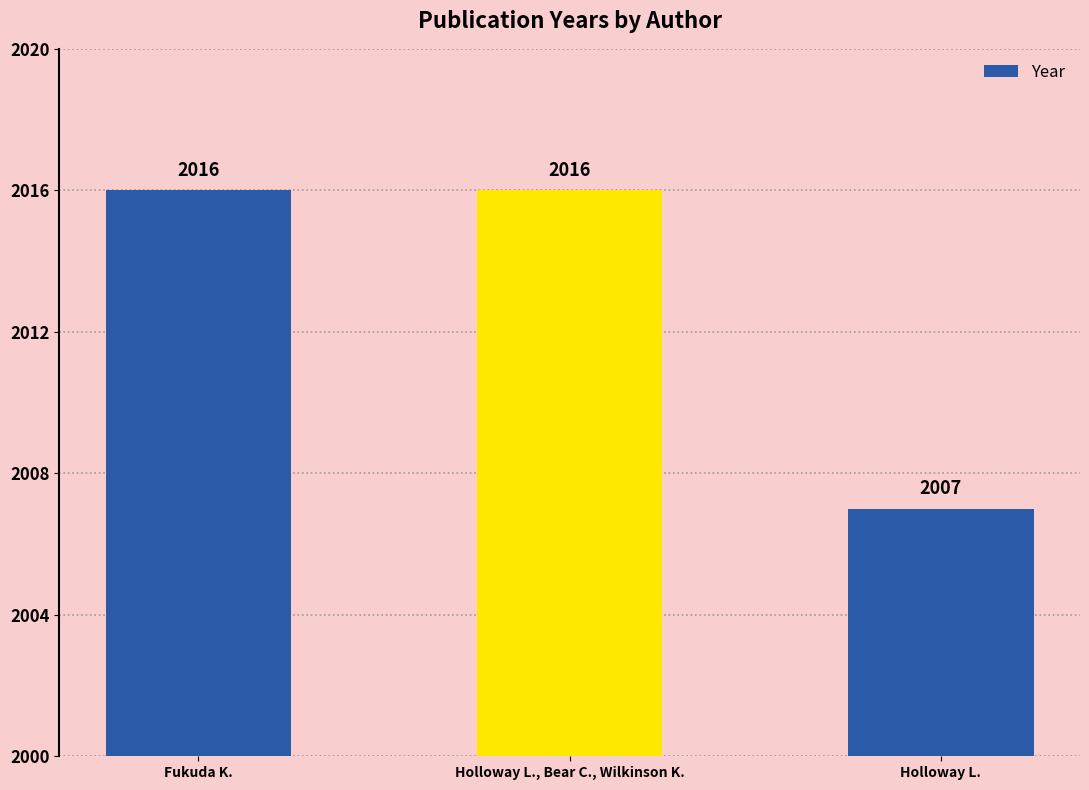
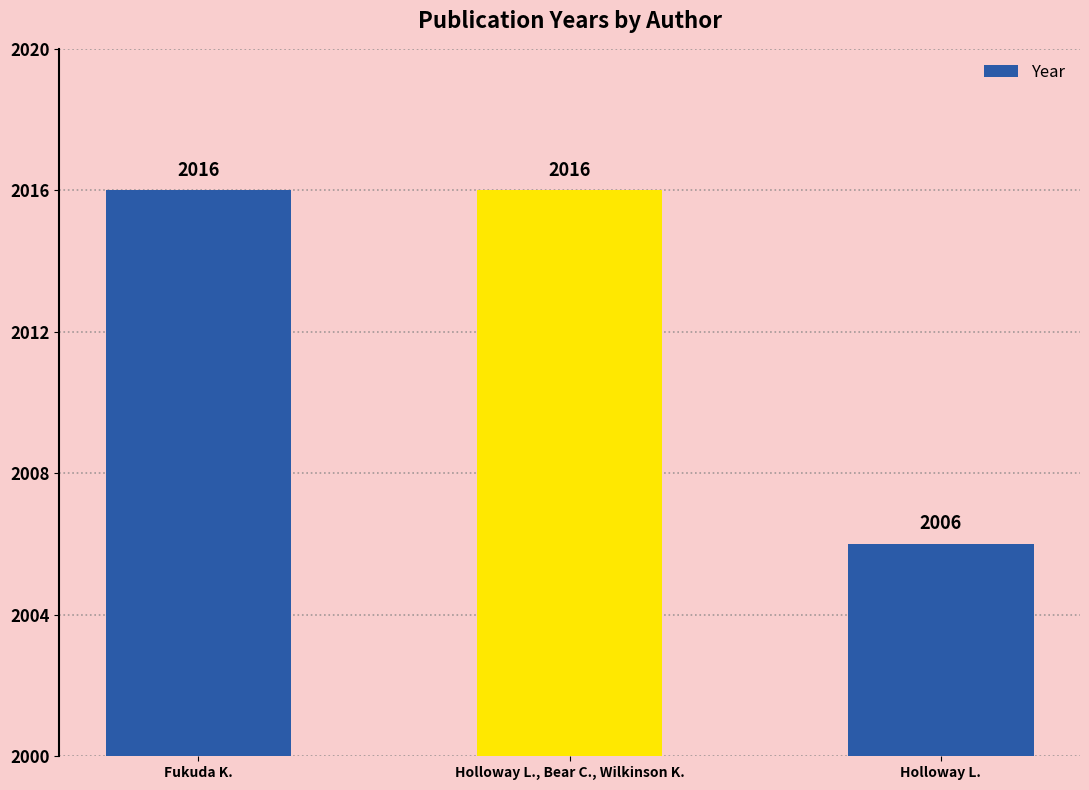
  {
    "Fukuda K.": 2016,
    "Holloway L., Bear C., Wilkinson K.": 2016,
-   "Holloway L.": 2007
+   "Holloway L.": 2006
  }
